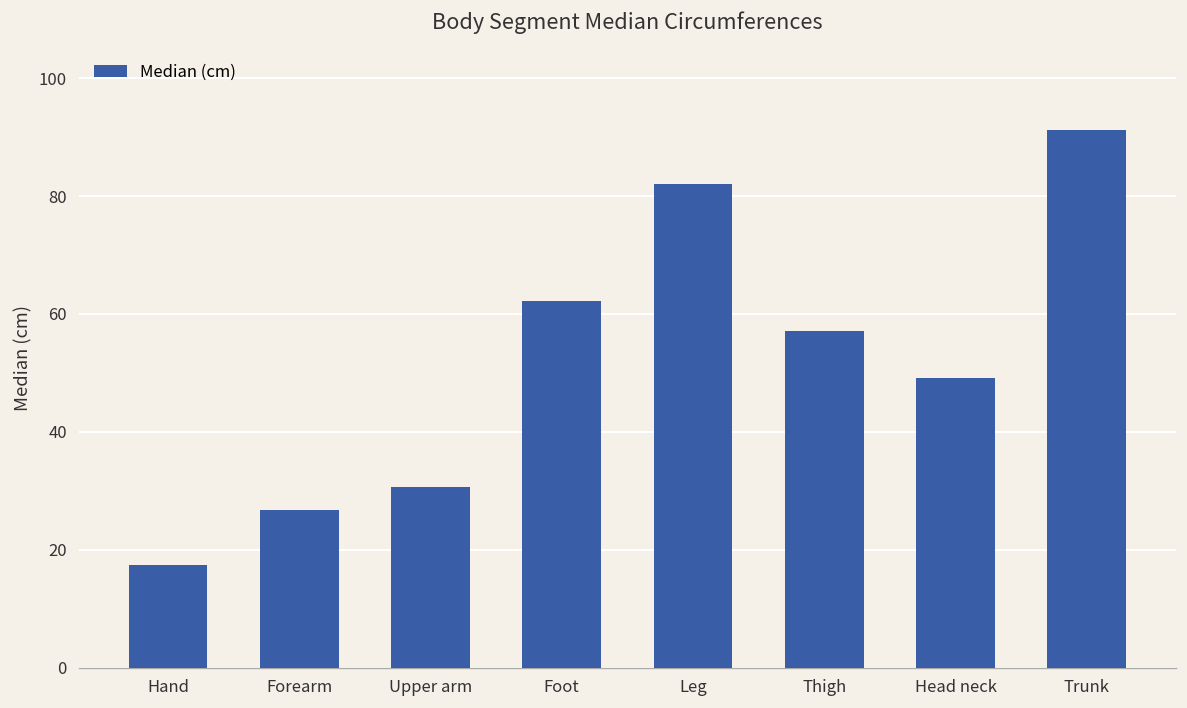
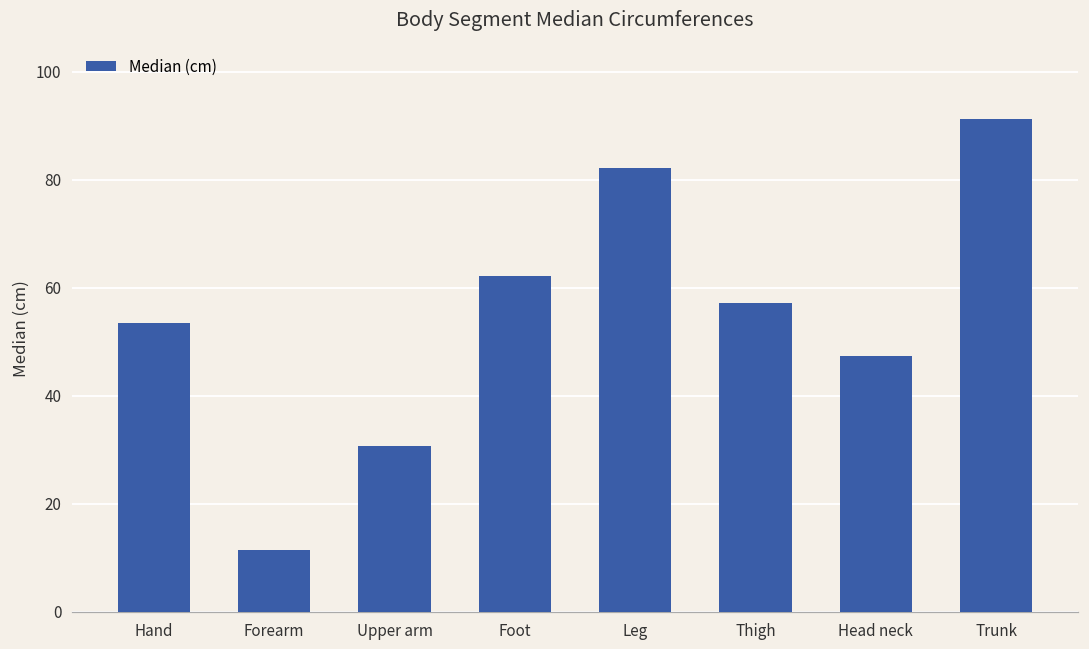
  {
-   "Hand": 17,
-   "Forearm": 27,
+   "Hand": 54,
+   "Forearm": 12,
    "Upper arm": 31,
    "Foot": 62,
    "Leg": 82,
    "Thigh": 57,
-   "Head neck": 49,
+   "Head neck": 47,
    "Trunk": 91
  }
